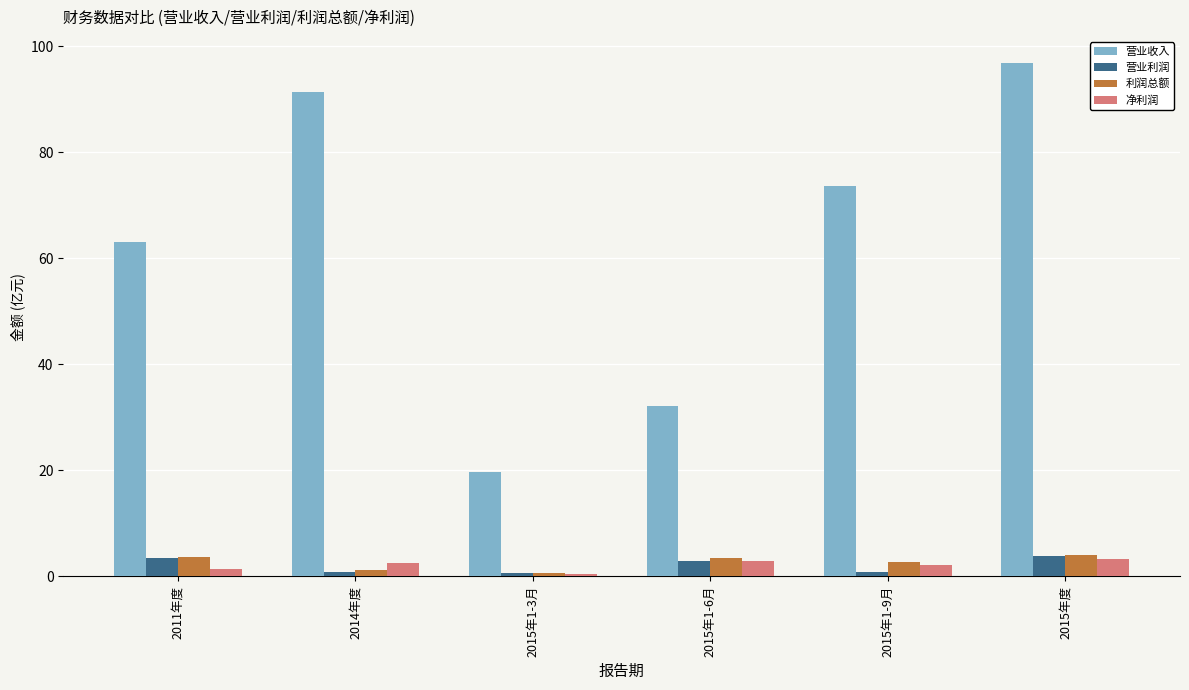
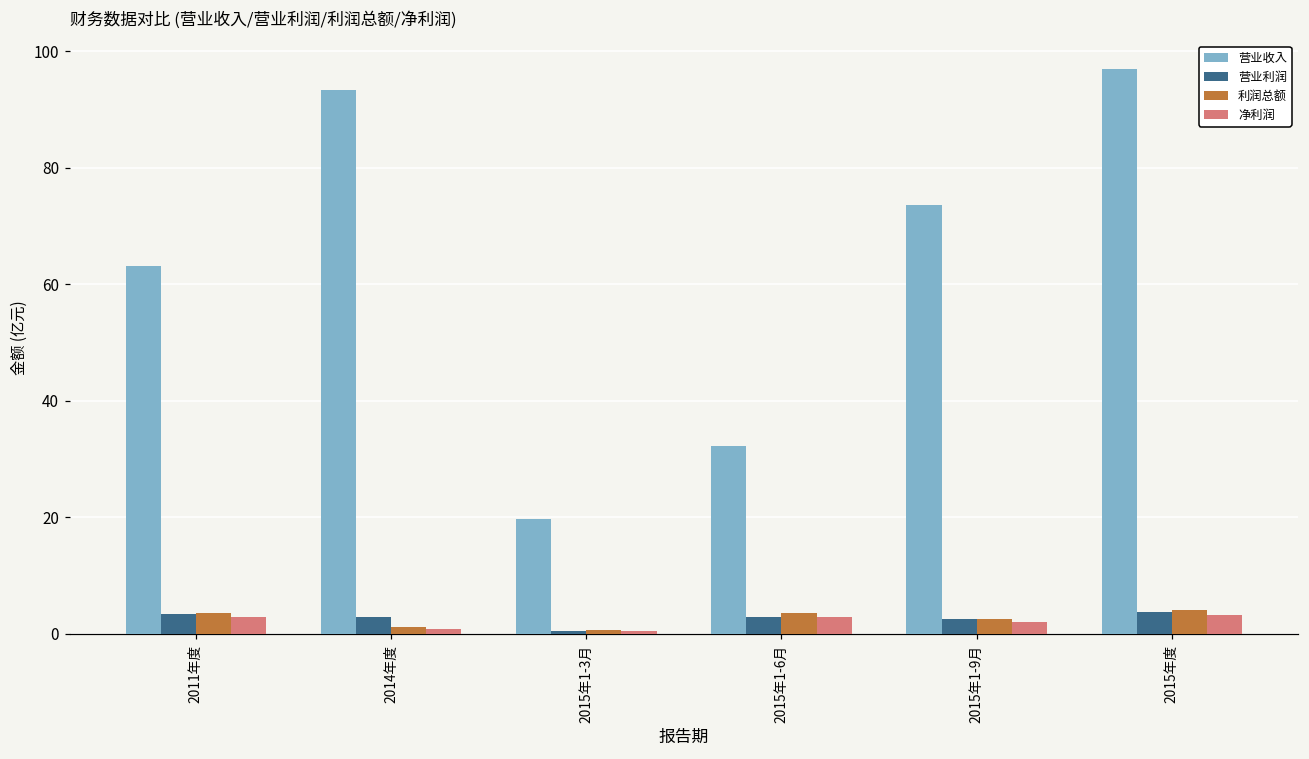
  {
    "营业收入": {
      "2011年度": 63,
-     "2014年度": 91,
+     "2014年度": 93,
      "2015年1-3月": 20,
      "2015年1-6月": 32,
      "2015年1-9月": 74,
      "2015年度": 97
    },
    "营业利润": {
      "2011年度": 3,
-     "2014年度": 1,
+     "2014年度": 3,
      "2015年1-3月": 1,
      "2015年1-6月": 3,
-     "2015年1-9月": 1,
+     "2015年1-9月": 2,
      "2015年度": 4
    },
    "利润总额": {
      "2011年度": 4,
      "2014年度": 1,
      "2015年1-3月": 1,
      "2015年1-6月": 4,
      "2015年1-9月": 3,
      "2015年度": 4
    },
    "净利润": {
-     "2011年度": 1,
-     "2014年度": 3,
+     "2011年度": 3,
+     "2014年度": 1,
      "2015年1-3月": 0,
      "2015年1-6月": 3,
      "2015年1-9月": 2,
      "2015年度": 3
    }
  }
